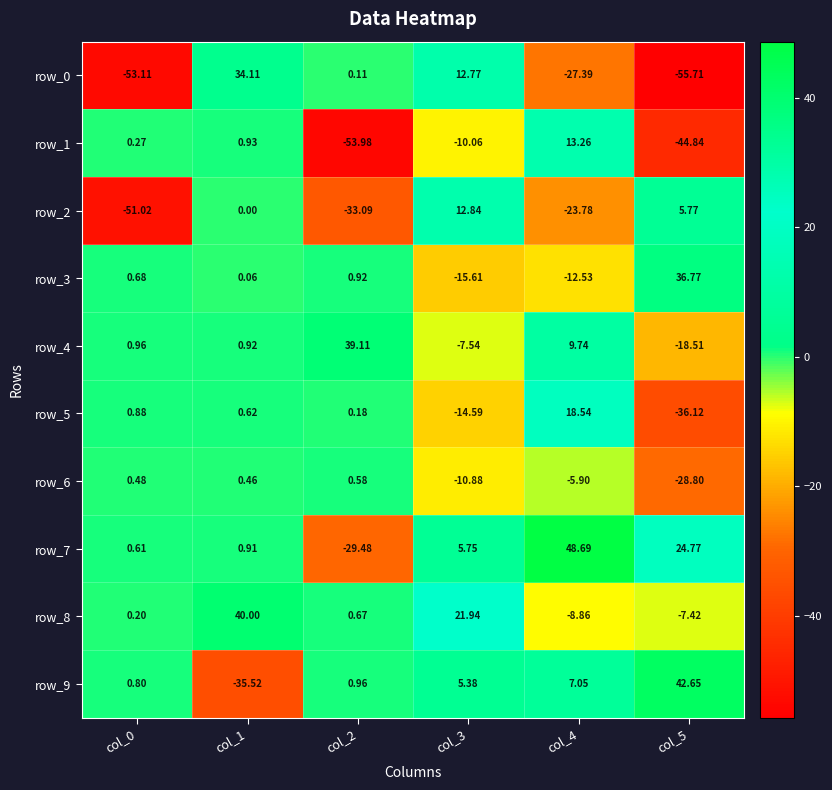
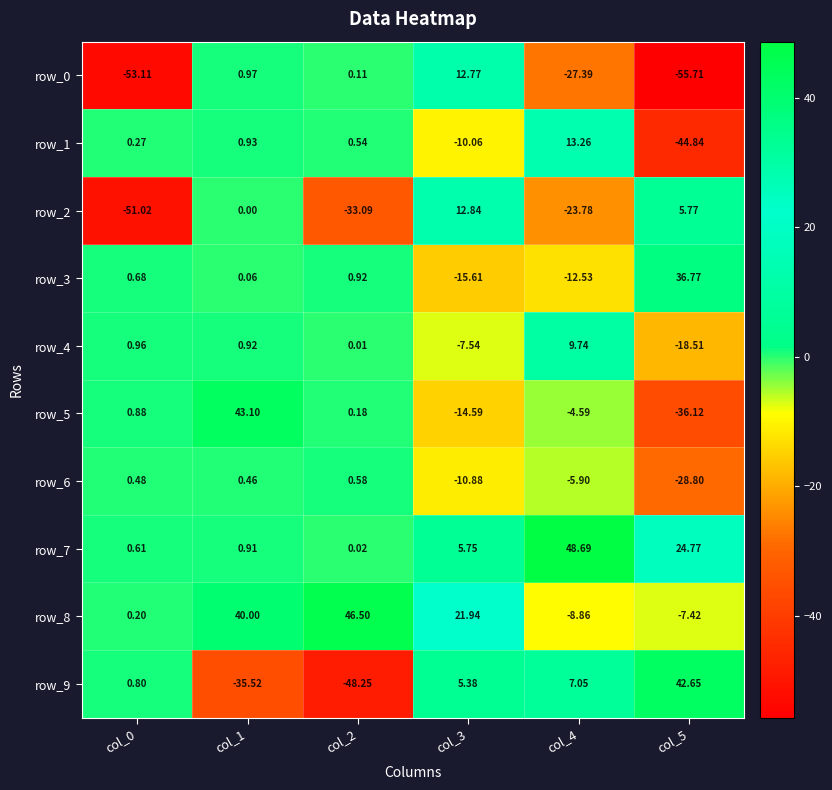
  {
    "row_0": {
      "col_0": -53.11,
-     "col_1": 34.11,
+     "col_1": 0.97,
      "col_2": 0.11,
      "col_3": 12.77,
      "col_4": -27.39,
      "col_5": -55.71
    },
    "row_1": {
      "col_0": 0.27,
      "col_1": 0.93,
-     "col_2": -53.98,
+     "col_2": 0.54,
      "col_3": -10.06,
      "col_4": 13.26,
      "col_5": -44.84
    },
    "row_2": {
      "col_0": -51.02,
      "col_1": 0.00,
      "col_2": -33.09,
      "col_3": 12.84,
      "col_4": -23.78,
      "col_5": 5.77
    },
    "row_3": {
      "col_0": 0.68,
      "col_1": 0.06,
      "col_2": 0.92,
      "col_3": -15.61,
      "col_4": -12.53,
      "col_5": 36.77
    },
    "row_4": {
      "col_0": 0.96,
      "col_1": 0.92,
-     "col_2": 39.11,
+     "col_2": 0.01,
      "col_3": -7.54,
      "col_4": 9.74,
      "col_5": -18.51
    },
    "row_5": {
      "col_0": 0.88,
-     "col_1": 0.62,
+     "col_1": 43.10,
      "col_2": 0.18,
      "col_3": -14.59,
-     "col_4": 18.54,
+     "col_4": -4.59,
      "col_5": -36.12
    },
    "row_6": {
      "col_0": 0.48,
      "col_1": 0.46,
      "col_2": 0.58,
      "col_3": -10.88,
      "col_4": -5.90,
      "col_5": -28.80
    },
    "row_7": {
      "col_0": 0.61,
      "col_1": 0.91,
-     "col_2": -29.48,
+     "col_2": 0.02,
      "col_3": 5.75,
      "col_4": 48.69,
      "col_5": 24.77
    },
    "row_8": {
      "col_0": 0.20,
      "col_1": 40.00,
-     "col_2": 0.67,
+     "col_2": 46.50,
      "col_3": 21.94,
      "col_4": -8.86,
      "col_5": -7.42
    },
    "row_9": {
      "col_0": 0.80,
      "col_1": -35.52,
-     "col_2": 0.96,
+     "col_2": -48.25,
      "col_3": 5.38,
      "col_4": 7.05,
      "col_5": 42.65
    }
  }
